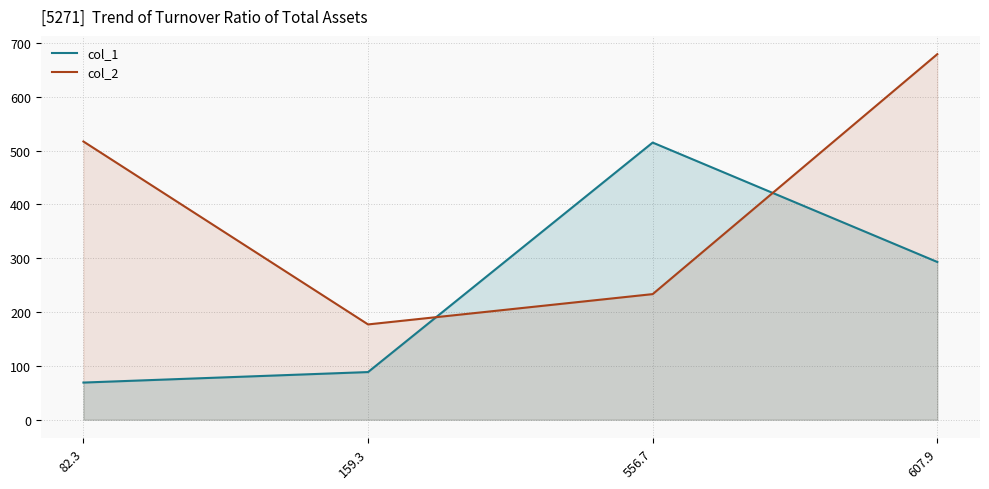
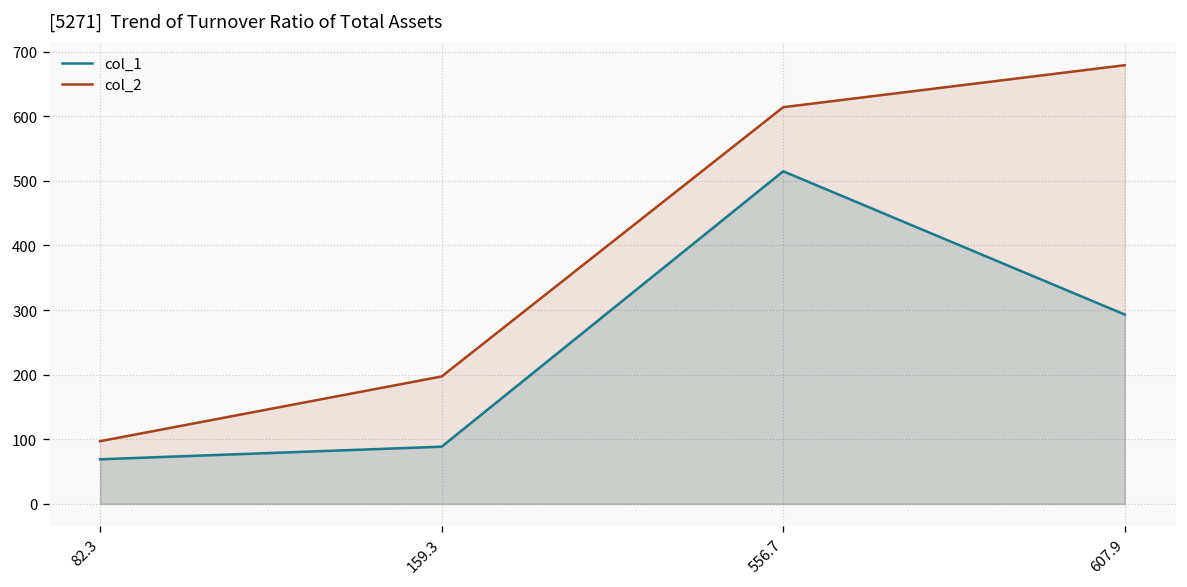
  {
    "col_1": {
      "82.3": 70,
      "159.3": 90,
      "556.7": 510,
      "607.9": 290
    },
    "col_2": {
-     "82.3": 520,
-     "159.3": 180,
-     "556.7": 230,
+     "82.3": 100,
+     "159.3": 200,
+     "556.7": 610,
      "607.9": 680
    }
  }
